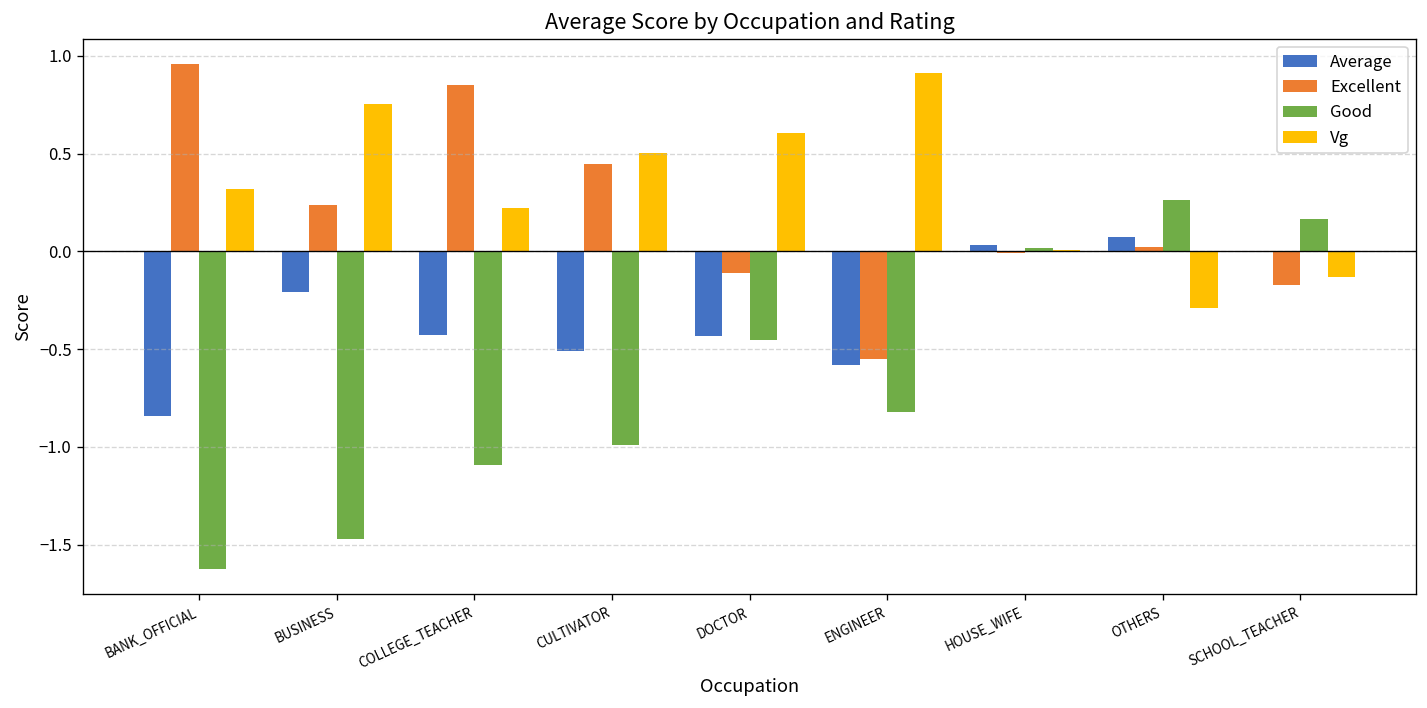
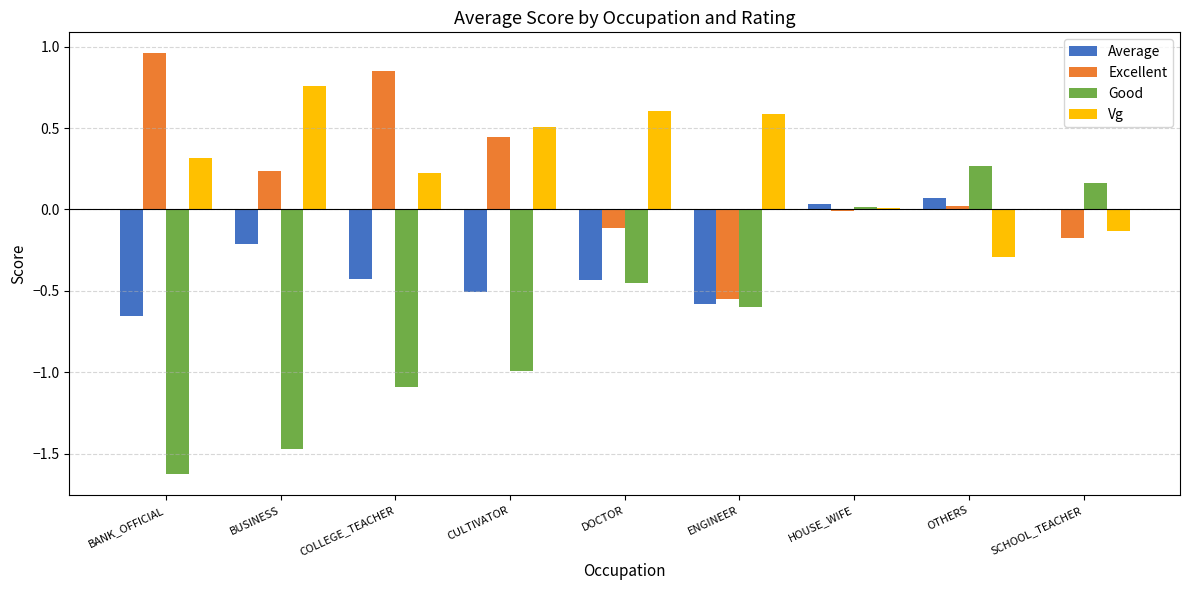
  {
    "Average": {
-     "BANK_OFFICIAL": -0.84,
+     "BANK_OFFICIAL": -0.65,
      "BUSINESS": -0.21,
      "COLLEGE_TEACHER": -0.43,
      "CULTIVATOR": -0.51,
      "DOCTOR": -0.43,
      "ENGINEER": -0.58,
      "HOUSE_WIFE": 0.03,
      "OTHERS": 0.07
    },
    "Excellent": {
      "BANK_OFFICIAL": 0.96,
      "BUSINESS": 0.24,
      "COLLEGE_TEACHER": 0.85,
      "CULTIVATOR": 0.45,
      "DOCTOR": -0.11,
      "ENGINEER": -0.55,
      "OTHERS": 0.02,
      "SCHOOL_TEACHER": -0.17
    },
    "Good": {
      "BANK_OFFICIAL": -1.63,
      "BUSINESS": -1.47,
      "COLLEGE_TEACHER": -1.09,
      "CULTIVATOR": -0.99,
      "DOCTOR": -0.45,
-     "ENGINEER": -0.82,
+     "ENGINEER": -0.60,
      "HOUSE_WIFE": 0.02,
      "OTHERS": 0.26,
      "SCHOOL_TEACHER": 0.16
    },
    "Vg": {
      "BANK_OFFICIAL": 0.32,
      "BUSINESS": 0.76,
      "COLLEGE_TEACHER": 0.22,
      "CULTIVATOR": 0.51,
      "DOCTOR": 0.61,
-     "ENGINEER": 0.91,
+     "ENGINEER": 0.59,
      "OTHERS": -0.29,
      "SCHOOL_TEACHER": -0.13
    }
  }
